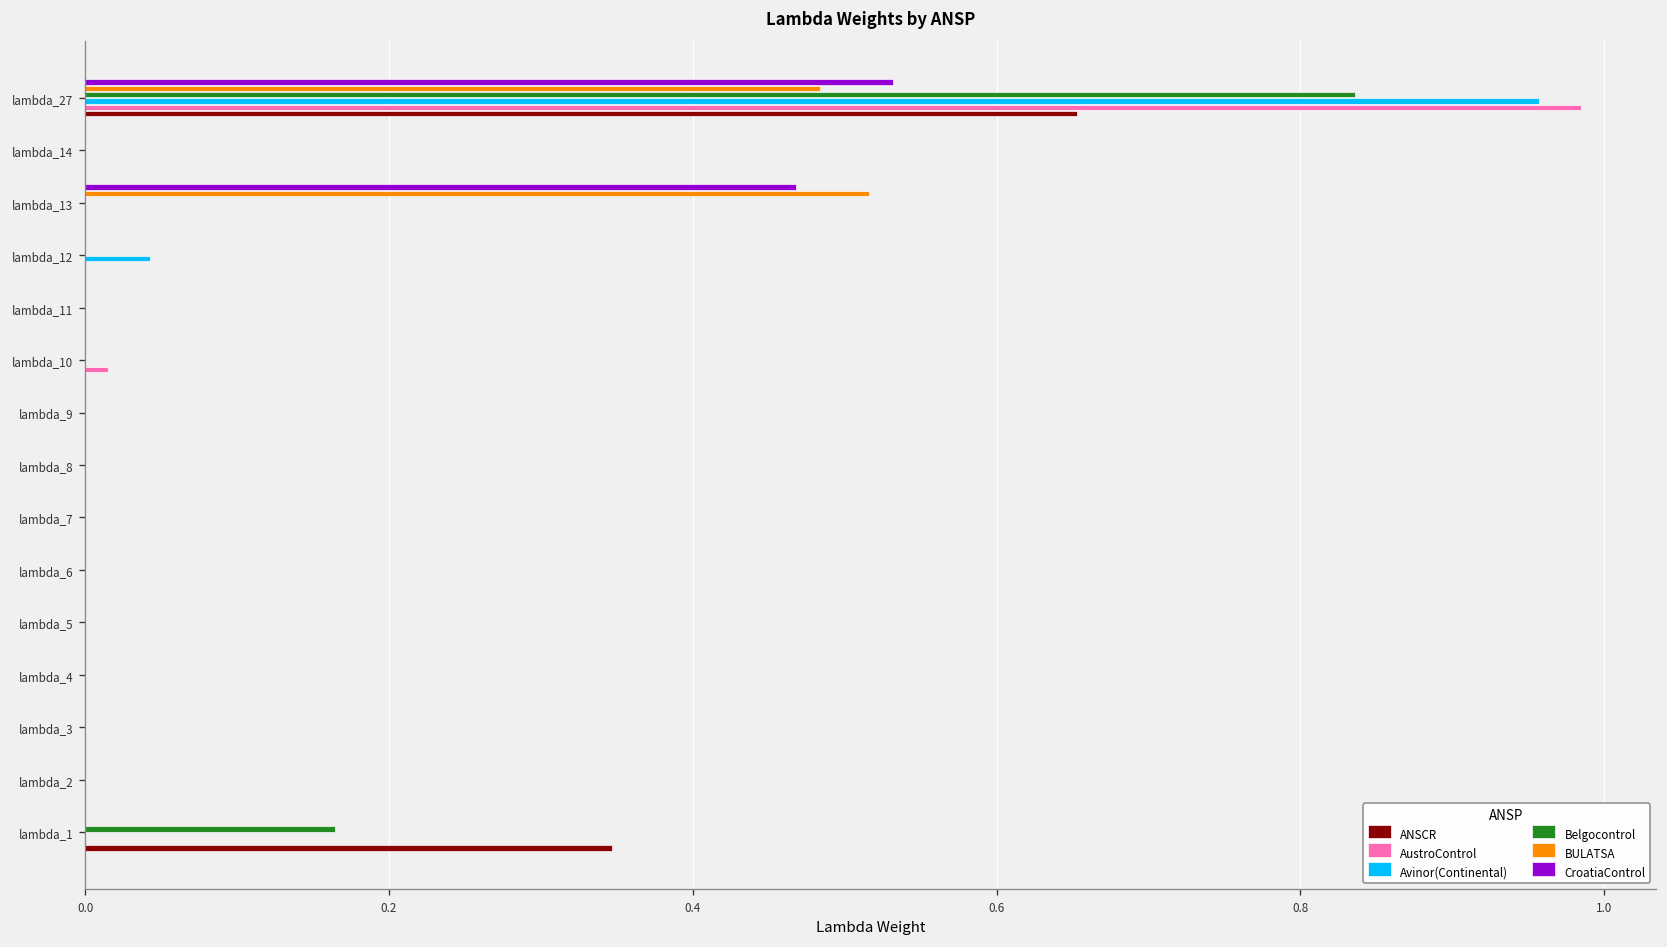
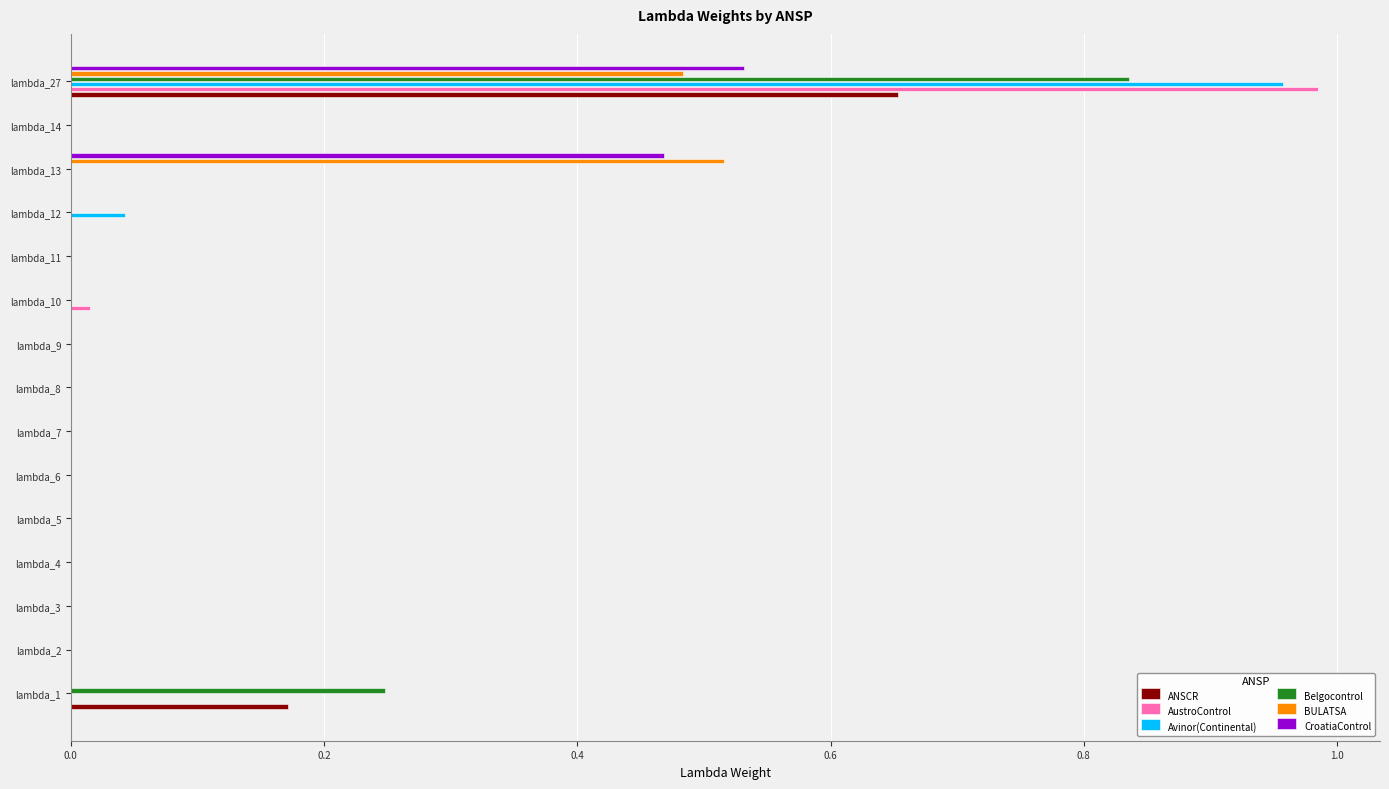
  {
    "ANSCR": {
      "lambda_27": 0.653,
      "lambda_14": 0.000,
      "lambda_13": 0.000,
      "lambda_12": 0.000,
      "lambda_11": 0.000,
      "lambda_10": 0.000,
      "lambda_9": 0.000,
      "lambda_8": 0.000,
      "lambda_7": 0.000,
      "lambda_6": 0.000,
      "lambda_5": 0.000,
      "lambda_4": 0.000,
      "lambda_3": 0.000,
      "lambda_2": 0.000,
-     "lambda_1": 0.347
+     "lambda_1": 0.172
    },
    "AustroControl": {
      "lambda_27": 0.985,
      "lambda_14": 0.000,
      "lambda_13": 0.000,
      "lambda_12": 0.000,
      "lambda_11": 0.000,
      "lambda_10": 0.015,
      "lambda_9": 0.000,
      "lambda_8": 0.000,
      "lambda_7": 0.000,
      "lambda_6": 0.000,
      "lambda_5": 0.000,
      "lambda_4": 0.000,
      "lambda_3": 0.000,
      "lambda_2": 0.000,
      "lambda_1": 0.000
    },
    "Avinor(Continental)": {
      "lambda_27": 0.957,
      "lambda_14": 0.000,
      "lambda_13": 0.000,
      "lambda_12": 0.043,
      "lambda_11": 0.000,
      "lambda_10": 0.000,
      "lambda_9": 0.000,
      "lambda_8": 0.000,
      "lambda_7": 0.000,
      "lambda_6": 0.000,
      "lambda_5": 0.000,
      "lambda_4": 0.000,
      "lambda_3": 0.000,
      "lambda_2": 0.000,
      "lambda_1": 0.000
    },
    "Belgocontrol": {
      "lambda_27": 0.836,
      "lambda_14": 0.000,
      "lambda_13": 0.000,
      "lambda_12": 0.000,
      "lambda_11": 0.000,
      "lambda_10": 0.000,
      "lambda_9": 0.000,
      "lambda_8": 0.000,
      "lambda_7": 0.000,
      "lambda_6": 0.000,
      "lambda_5": 0.000,
      "lambda_4": 0.000,
      "lambda_3": 0.000,
      "lambda_2": 0.000,
-     "lambda_1": 0.164
+     "lambda_1": 0.248
    },
    "BULATSA": {
      "lambda_27": 0.484,
      "lambda_14": 0.000,
      "lambda_13": 0.516,
      "lambda_12": 0.000,
      "lambda_11": 0.000,
      "lambda_10": 0.000,
      "lambda_9": 0.000,
      "lambda_8": 0.000,
      "lambda_7": 0.000,
      "lambda_6": 0.000,
      "lambda_5": 0.000,
      "lambda_4": 0.000,
      "lambda_3": 0.000,
      "lambda_2": 0.000,
      "lambda_1": 0.000
    },
    "CroatiaControl": {
      "lambda_27": 0.532,
      "lambda_14": 0.000,
      "lambda_13": 0.468,
      "lambda_12": 0.000,
      "lambda_11": 0.000,
      "lambda_10": 0.000,
      "lambda_9": 0.000,
      "lambda_8": 0.000,
      "lambda_7": 0.000,
      "lambda_6": 0.000,
      "lambda_5": 0.000,
      "lambda_4": 0.000,
      "lambda_3": 0.000,
      "lambda_2": 0.000,
      "lambda_1": 0.000
    }
  }
